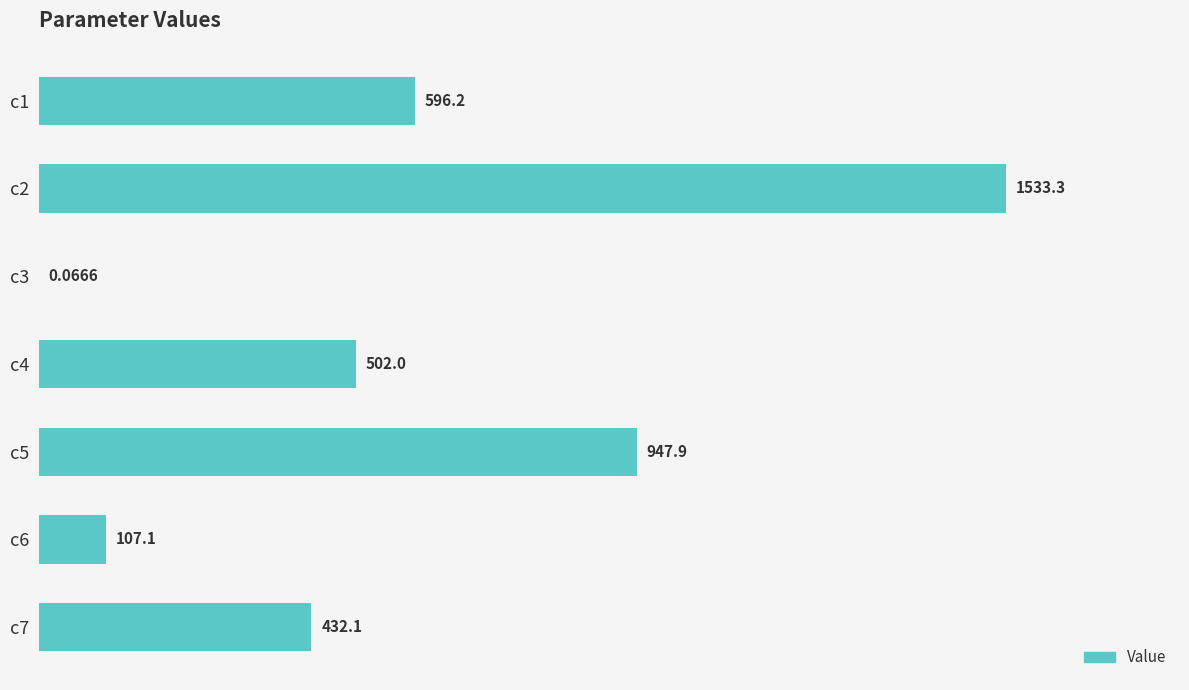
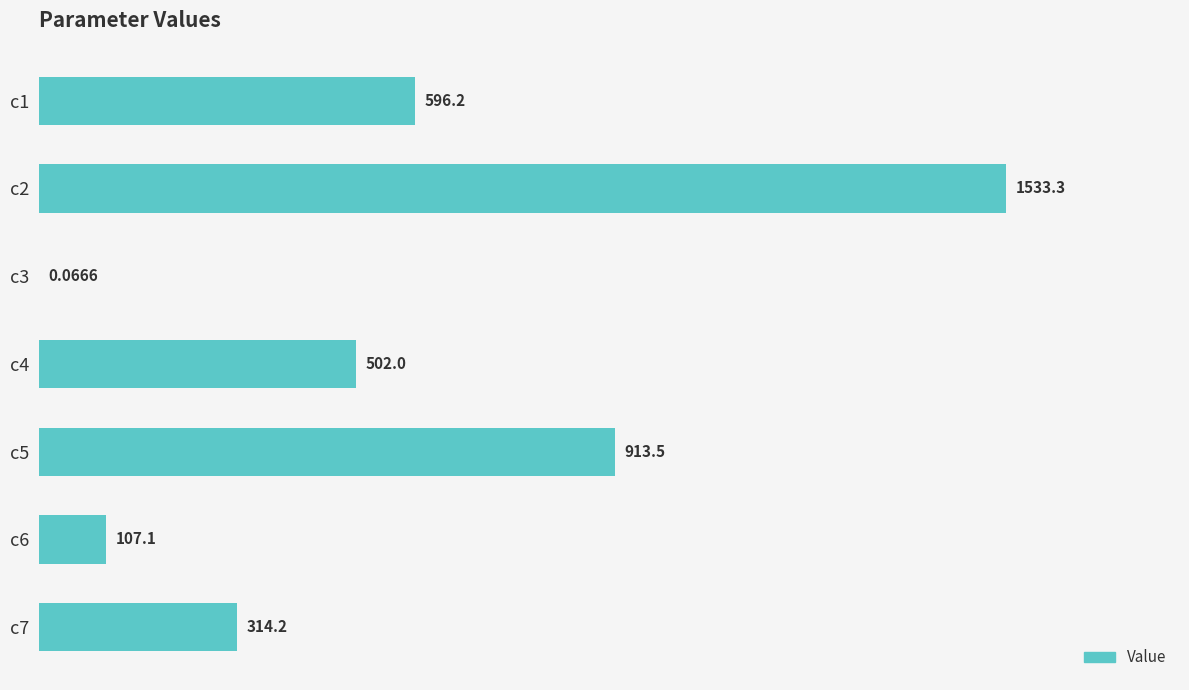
  {
    "c1": 596.2,
    "c2": 1533.3,
    "c3": 0.0666,
    "c4": 502.0,
-   "c5": 947.9,
+   "c5": 913.5,
    "c6": 107.1,
-   "c7": 432.1
+   "c7": 314.2
  }
